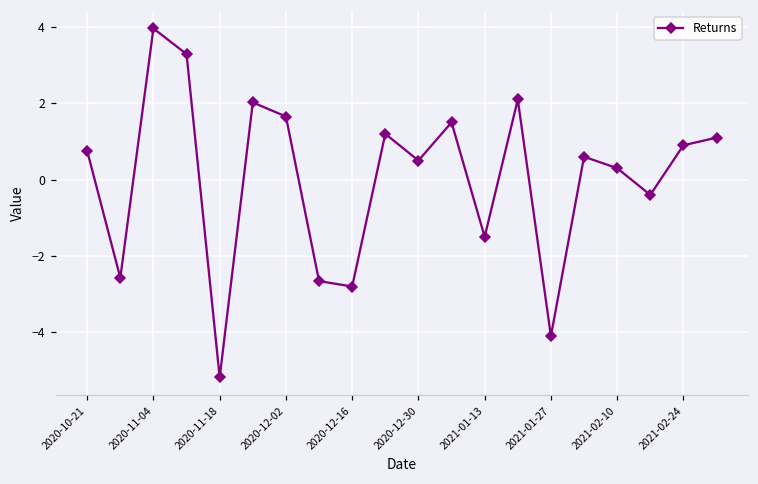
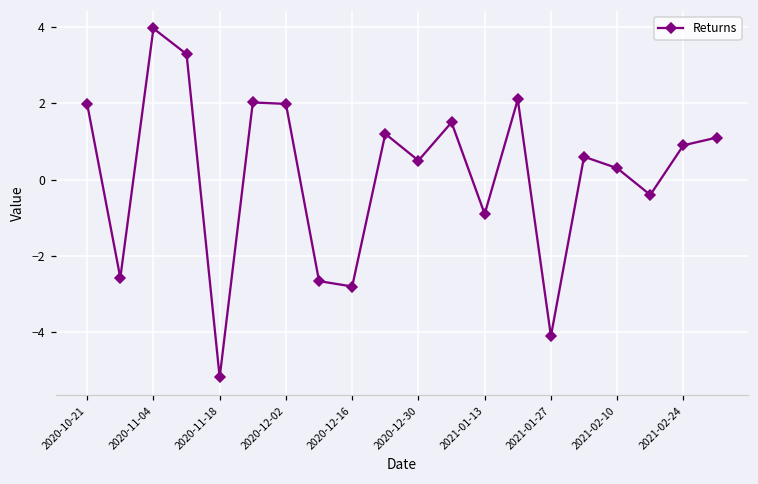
  {
-   "2020-10-21": 0.8,
+   "2020-10-21": 2.0,
    "2020-11-04": 4.0,
    "2020-11-18": -5.2,
-   "2020-12-02": 1.7,
+   "2020-12-02": 2.0,
    "2020-12-16": -2.8,
    "2020-12-30": 0.5,
-   "2021-01-13": -1.5,
+   "2021-01-13": -0.9,
    "2021-01-27": -4.1,
    "2021-02-10": 0.3,
    "2021-02-24": 0.9
  }
